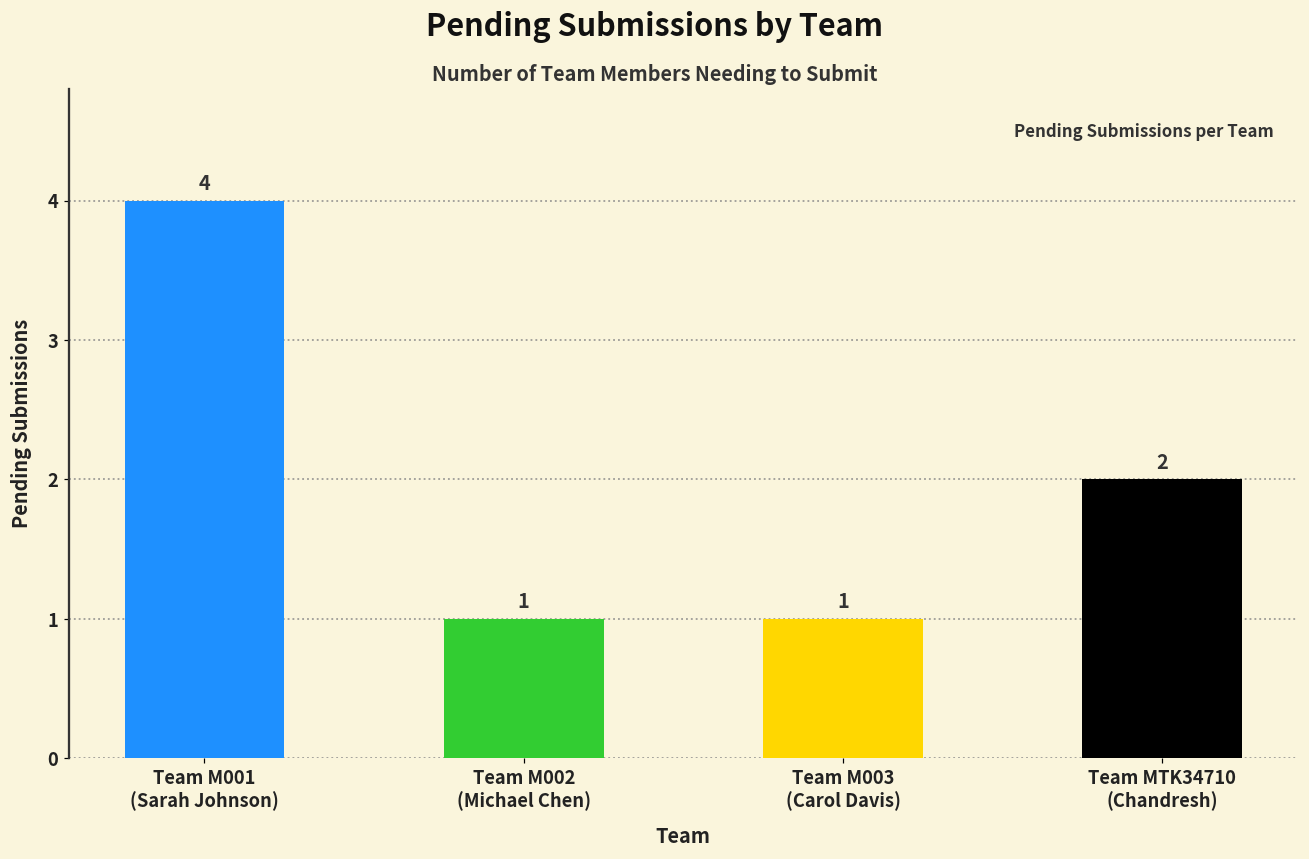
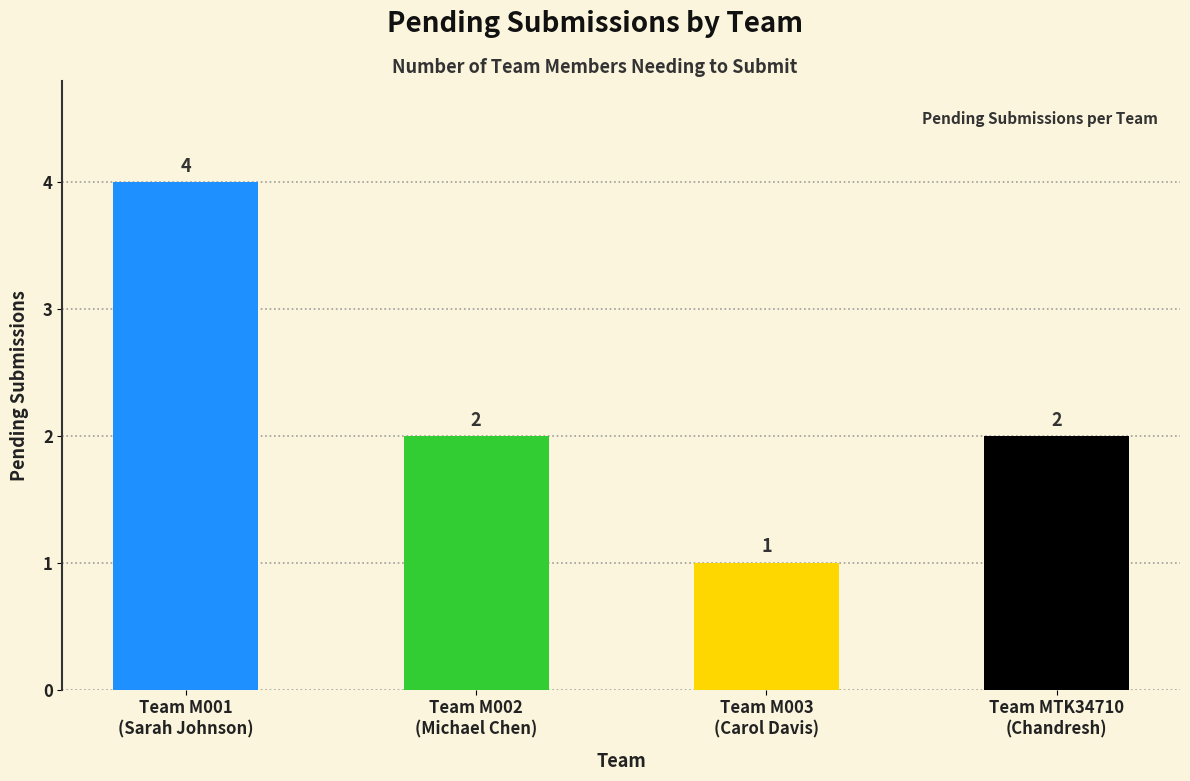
  {
    "Team M001 (Sarah Johnson)": 4,
-   "Team M002 (Michael Chen)": 1,
+   "Team M002 (Michael Chen)": 2,
    "Team M003 (Carol Davis)": 1,
    "Team MTK34710 (Chandresh)": 2
  }
